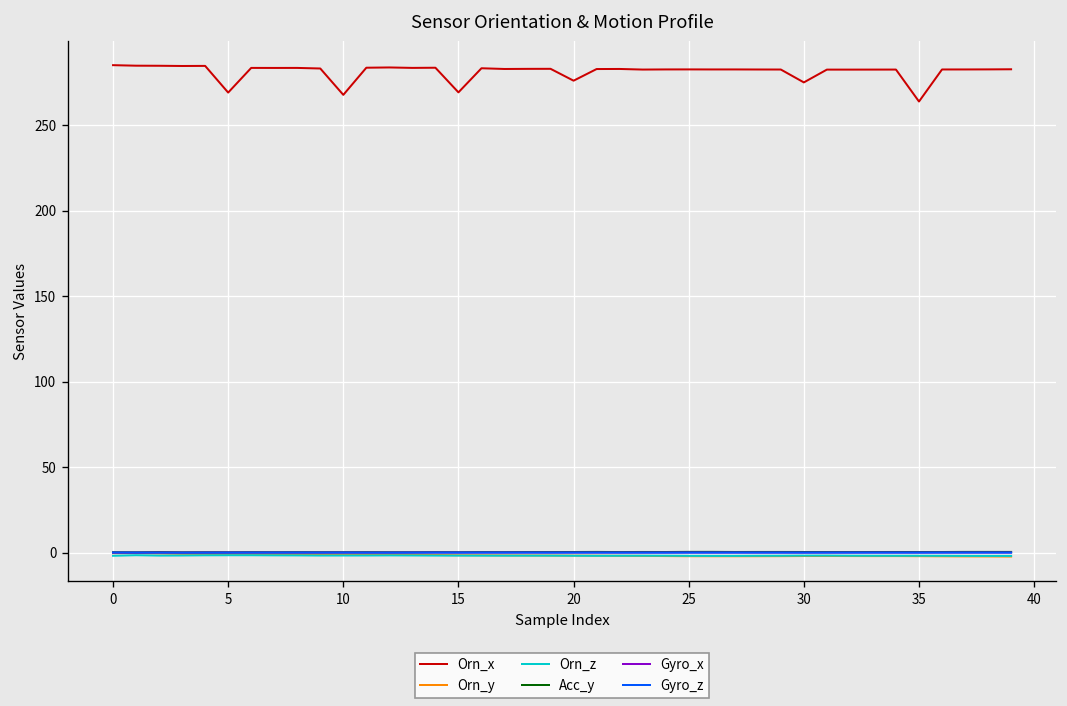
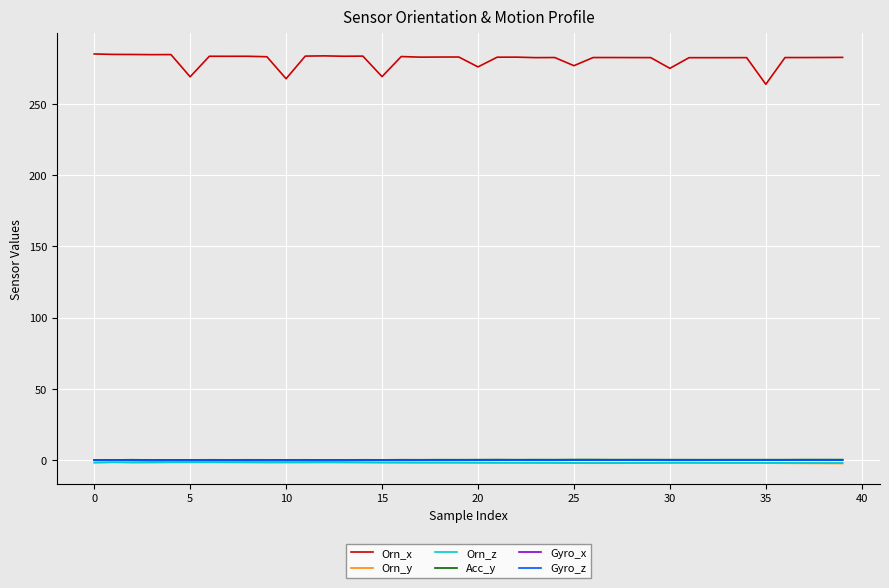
  {
    "Orn_x": {
      "0": 285,
      "5": 269,
      "10": 268,
      "15": 269,
      "20": 276,
-     "25": 283,
+     "25": 277,
      "30": 275,
      "35": 264
    }
  }
